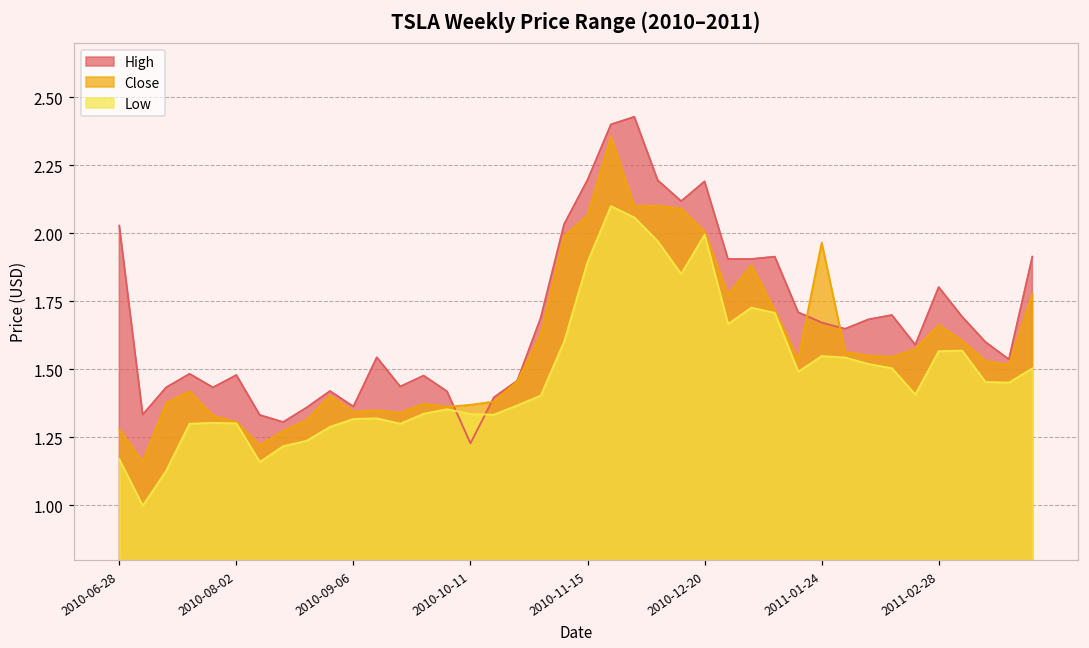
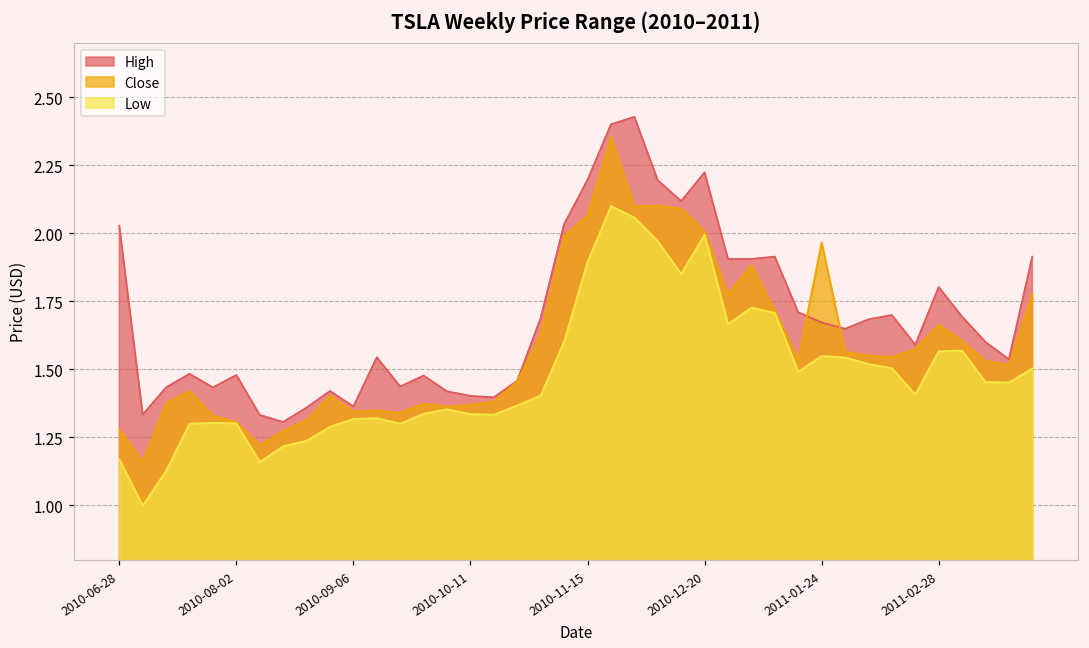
  {
    "High": {
      "2010-06-28": 2.03,
      "2010-08-02": 1.48,
      "2010-09-06": 1.36,
-     "2010-10-11": 1.23,
+     "2010-10-11": 1.40,
      "2010-11-15": 2.20,
-     "2010-12-20": 2.19,
+     "2010-12-20": 2.22,
      "2011-01-24": 1.67,
      "2011-02-28": 1.80
    },
    "Close": {
      "2010-06-28": 1.28,
      "2010-09-06": 1.34,
      "2010-10-11": 1.37,
      "2010-11-15": 2.07,
      "2010-12-20": 2.01,
      "2011-01-24": 1.97,
      "2011-02-28": 1.66
    },
    "Low": {
      "2010-06-28": 1.17,
      "2010-09-06": 1.32,
      "2010-10-11": 1.34,
      "2010-11-15": 1.89,
      "2010-12-20": 1.99,
      "2011-01-24": 1.55,
      "2011-02-28": 1.57
    }
  }
